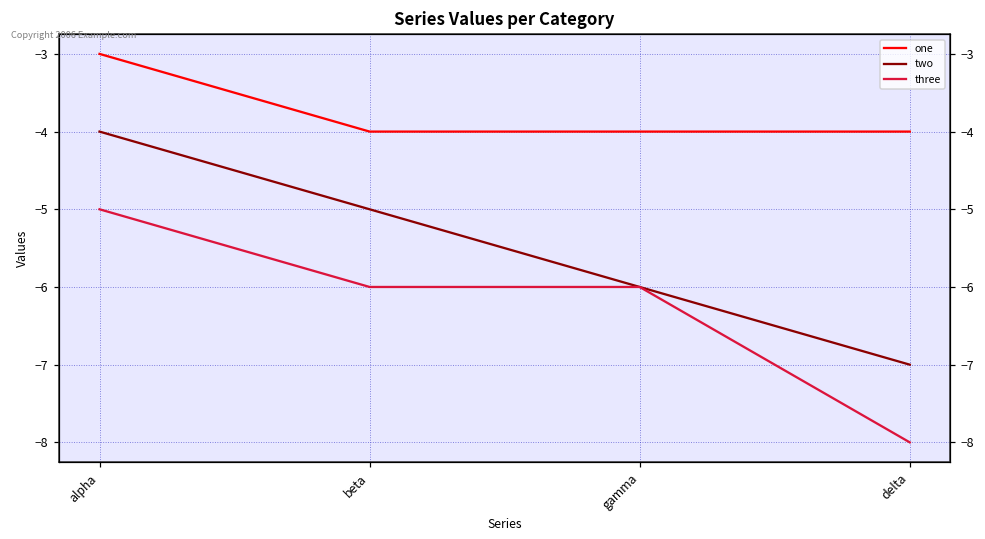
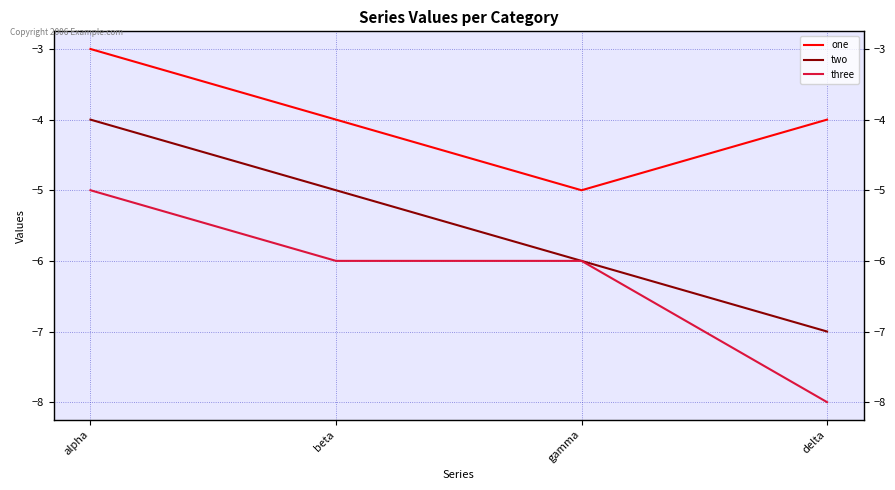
  {
    "one": {
      "alpha": -3,
      "beta": -4,
-     "gamma": -4,
+     "gamma": -5,
      "delta": -4
    },
    "two": {
      "alpha": -4,
      "beta": -5,
      "delta": -7
    },
    "three": {
      "alpha": -5,
      "beta": -6,
      "delta": -8
    }
  }
